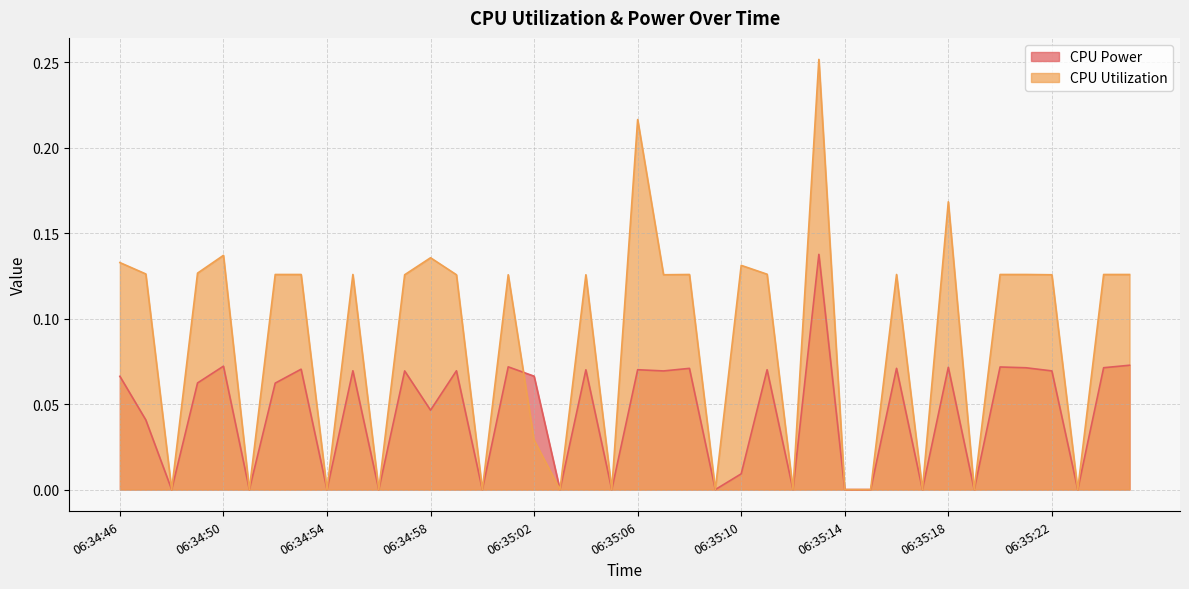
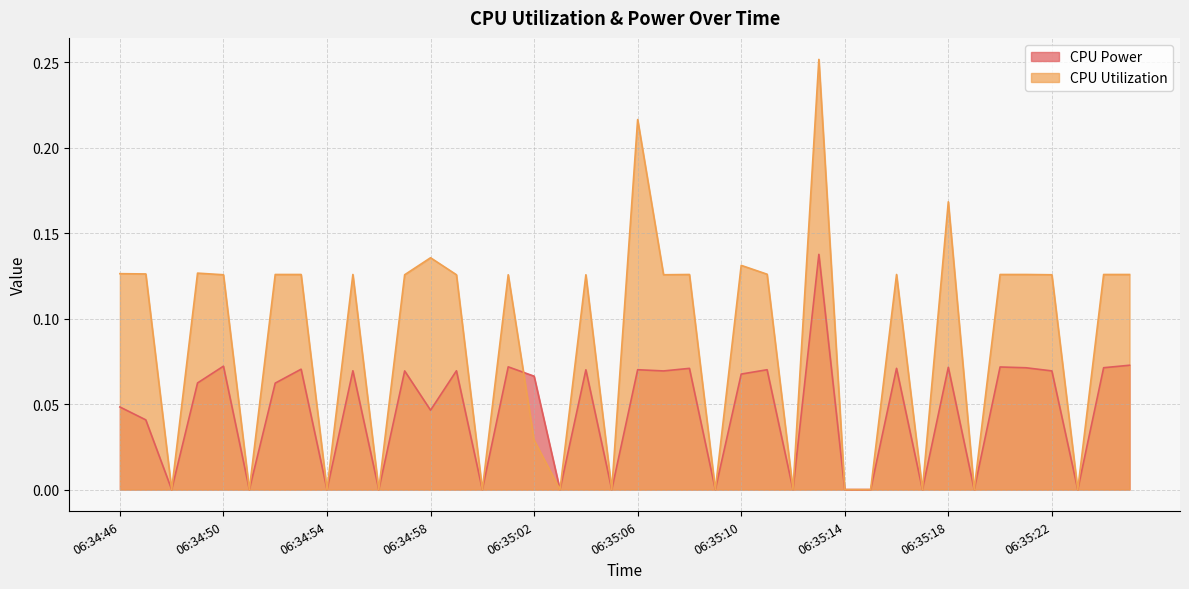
  {
    "CPU Power": {
-     "06:34:46": 0.066,
+     "06:34:46": 0.048,
      "06:34:50": 0.072,
      "06:34:58": 0.046,
      "06:35:02": 0.066,
      "06:35:06": 0.070,
-     "06:35:10": 0.009,
+     "06:35:10": 0.068,
      "06:35:18": 0.071,
      "06:35:22": 0.069
    },
    "CPU Utilization": {
-     "06:34:46": 0.133,
-     "06:34:50": 0.137,
+     "06:34:46": 0.126,
+     "06:34:50": 0.126,
      "06:34:58": 0.136,
      "06:35:02": 0.029,
      "06:35:06": 0.216,
      "06:35:10": 0.131,
      "06:35:18": 0.168,
      "06:35:22": 0.126
    }
  }
